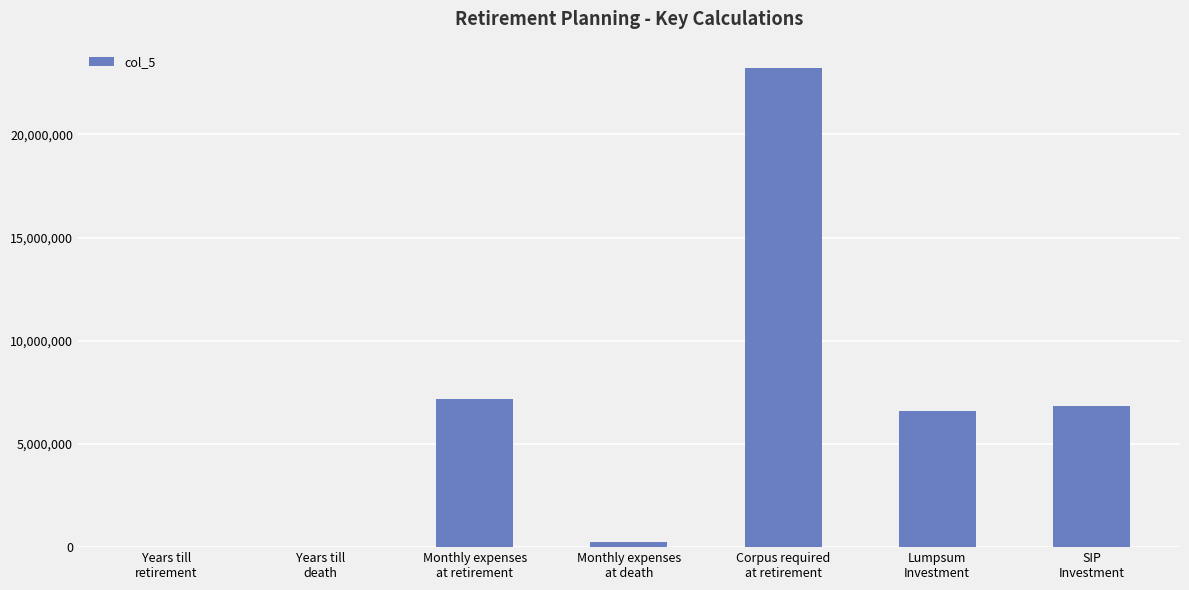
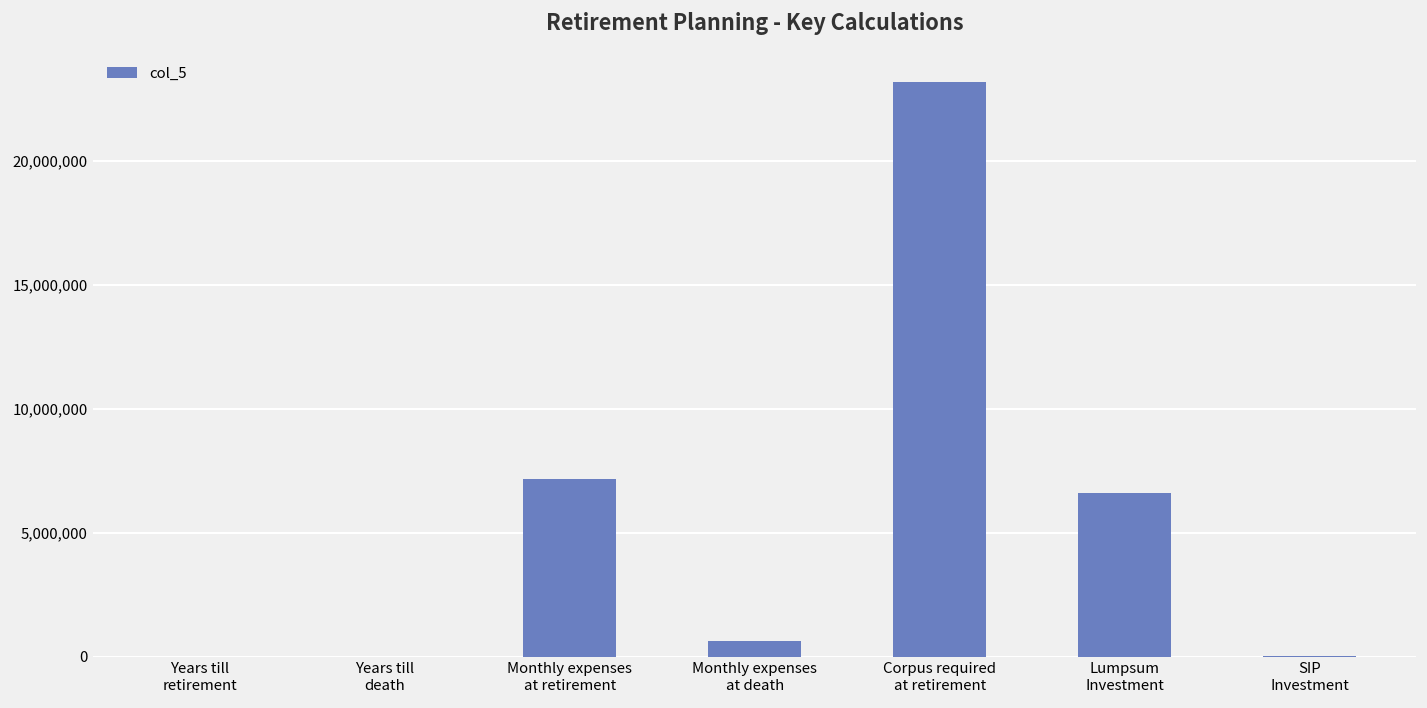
  {
    "Monthly expenses at retirement": "7,200,000",
-   "Monthly expenses at death": "200,000",
+   "Monthly expenses at death": "600,000",
    "Corpus required at retirement": "23,200,000",
    "Lumpsum Investment": "6,600,000",
-   "SIP Investment": "6,800,000"
+   "SIP Investment": "0"
  }
